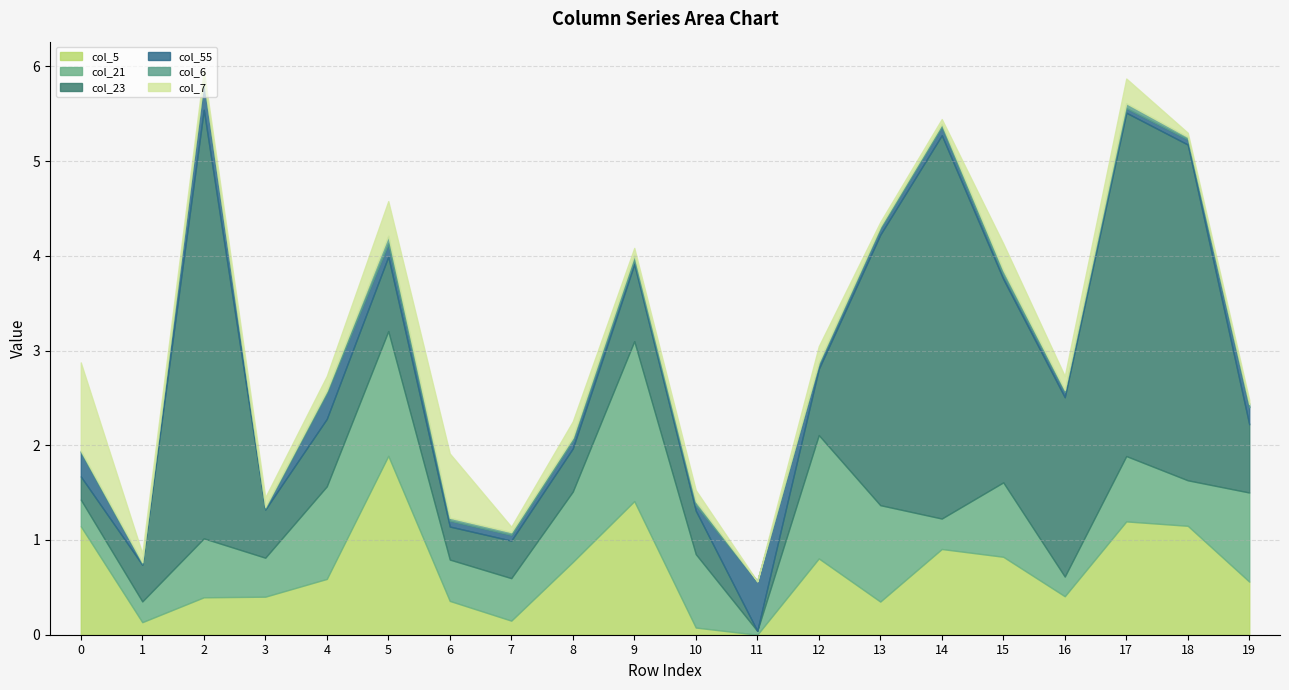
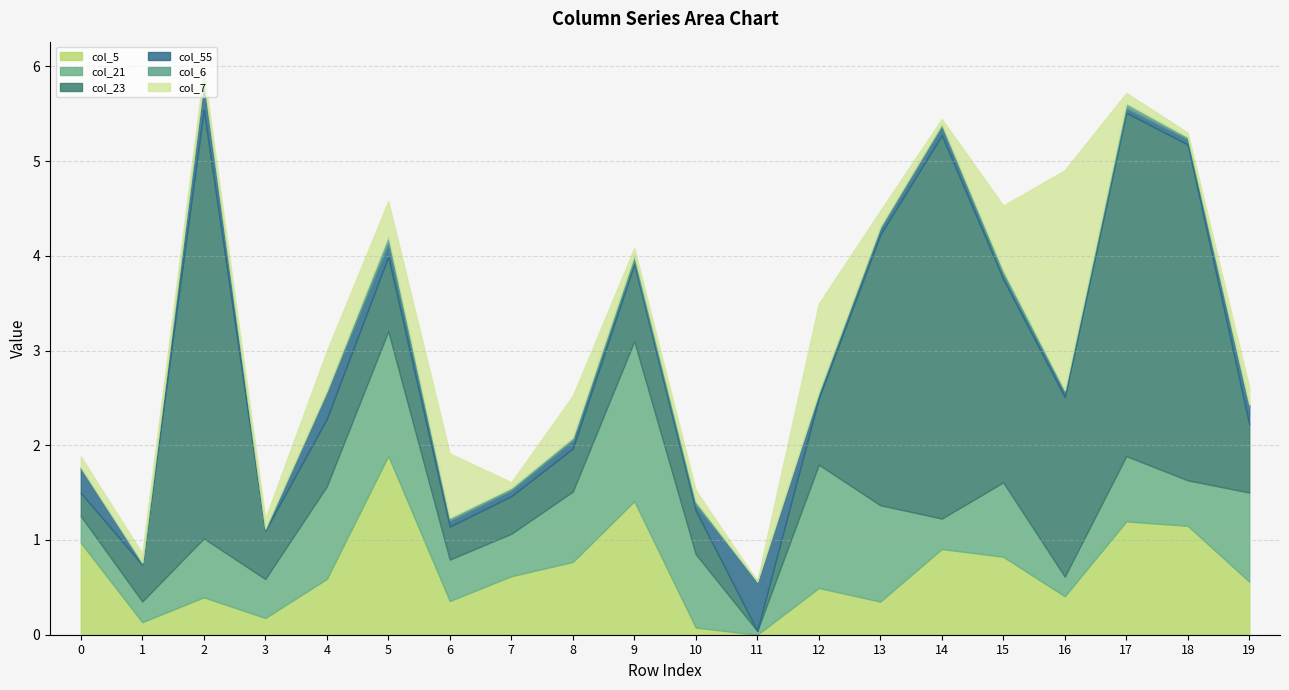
  {
    "col_5": {
-     "0": 1.1,
+     "0": 1.0,
      "1": 0.1,
      "2": 0.4,
-     "3": 0.4,
+     "3": 0.2,
      "4": 0.6,
      "5": 1.9,
      "6": 0.4,
-     "7": 0.1,
+     "7": 0.6,
      "8": 0.8,
      "9": 1.4,
      "10": 0.1,
      "11": 0.0,
-     "12": 0.8,
+     "12": 0.5,
      "13": 0.3,
      "14": 0.9,
      "15": 0.8,
      "16": 0.4,
      "17": 1.2,
      "18": 1.1,
      "19": 0.6
    },
    "col_7": {
-     "0": 0.9,
+     "0": 0.1,
      "1": 0.1,
      "3": 0.1,
-     "4": 0.2,
+     "4": 0.4,
      "5": 0.4,
      "6": 0.7,
      "7": 0.1,
-     "8": 0.2,
+     "8": 0.4,
      "9": 0.1,
      "10": 0.1,
-     "12": 0.2,
-     "13": 0.0,
+     "12": 0.9,
+     "13": 0.2,
      "14": 0.1,
-     "15": 0.3,
-     "16": 0.1,
-     "17": 0.3,
+     "15": 0.7,
+     "16": 2.3,
+     "17": 0.1,
      "18": 0.0,
-     "19": 0.0
+     "19": 0.2
    }
  }
